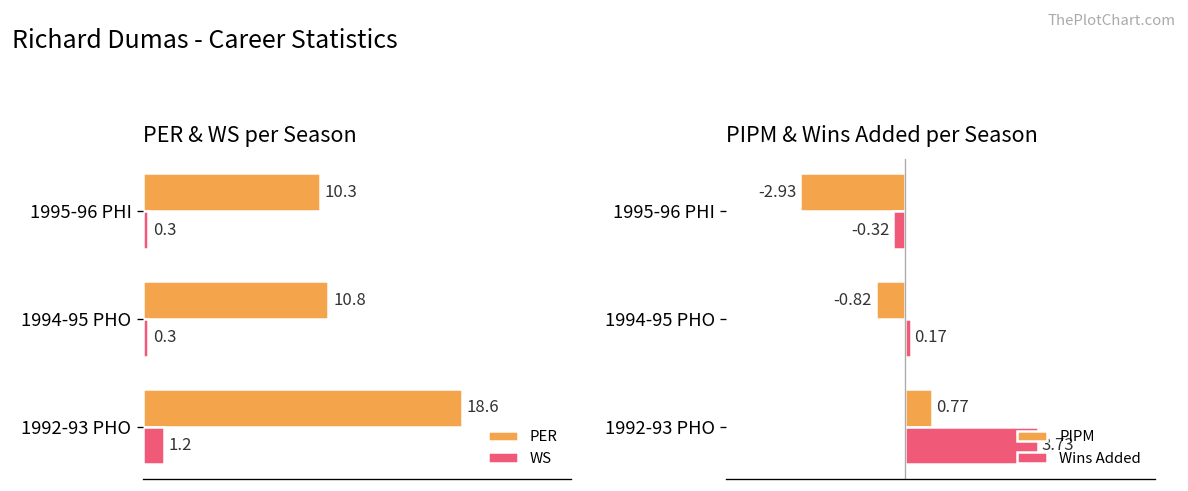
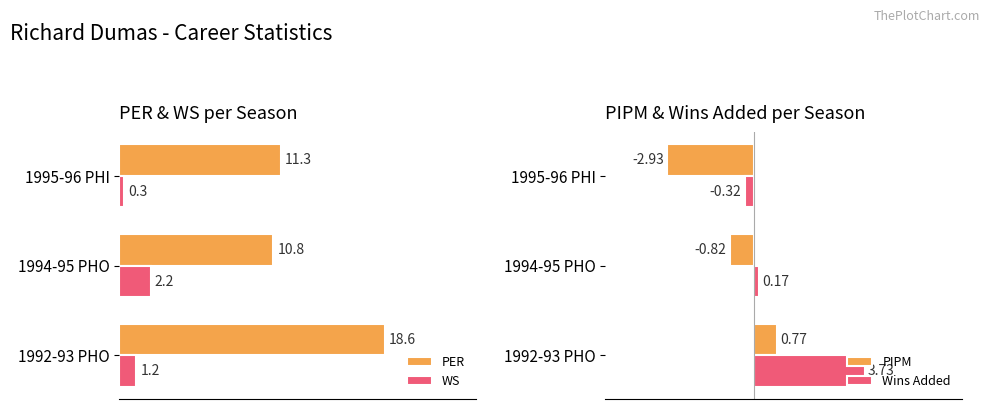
  {
    "PER & WS per Season": {
      "PER": {
-       "1995-96 PHI": 10.3,
+       "1995-96 PHI": 11.3,
        "1994-95 PHO": 10.8,
        "1992-93 PHO": 18.6
      },
      "WS": {
        "1995-96 PHI": 0.3,
-       "1994-95 PHO": 0.3,
+       "1994-95 PHO": 2.2,
        "1992-93 PHO": 1.2
      }
    },
    "PIPM & Wins Added per Season": {
      "PIPM": {
        "1995-96 PHI": -2.93,
        "1994-95 PHO": -0.82,
        "1992-93 PHO": 0.77
      },
      "Wins Added": {
        "1995-96 PHI": -0.32,
        "1994-95 PHO": 0.17,
        "1992-93 PHO": 3.73
      }
    }
  }
